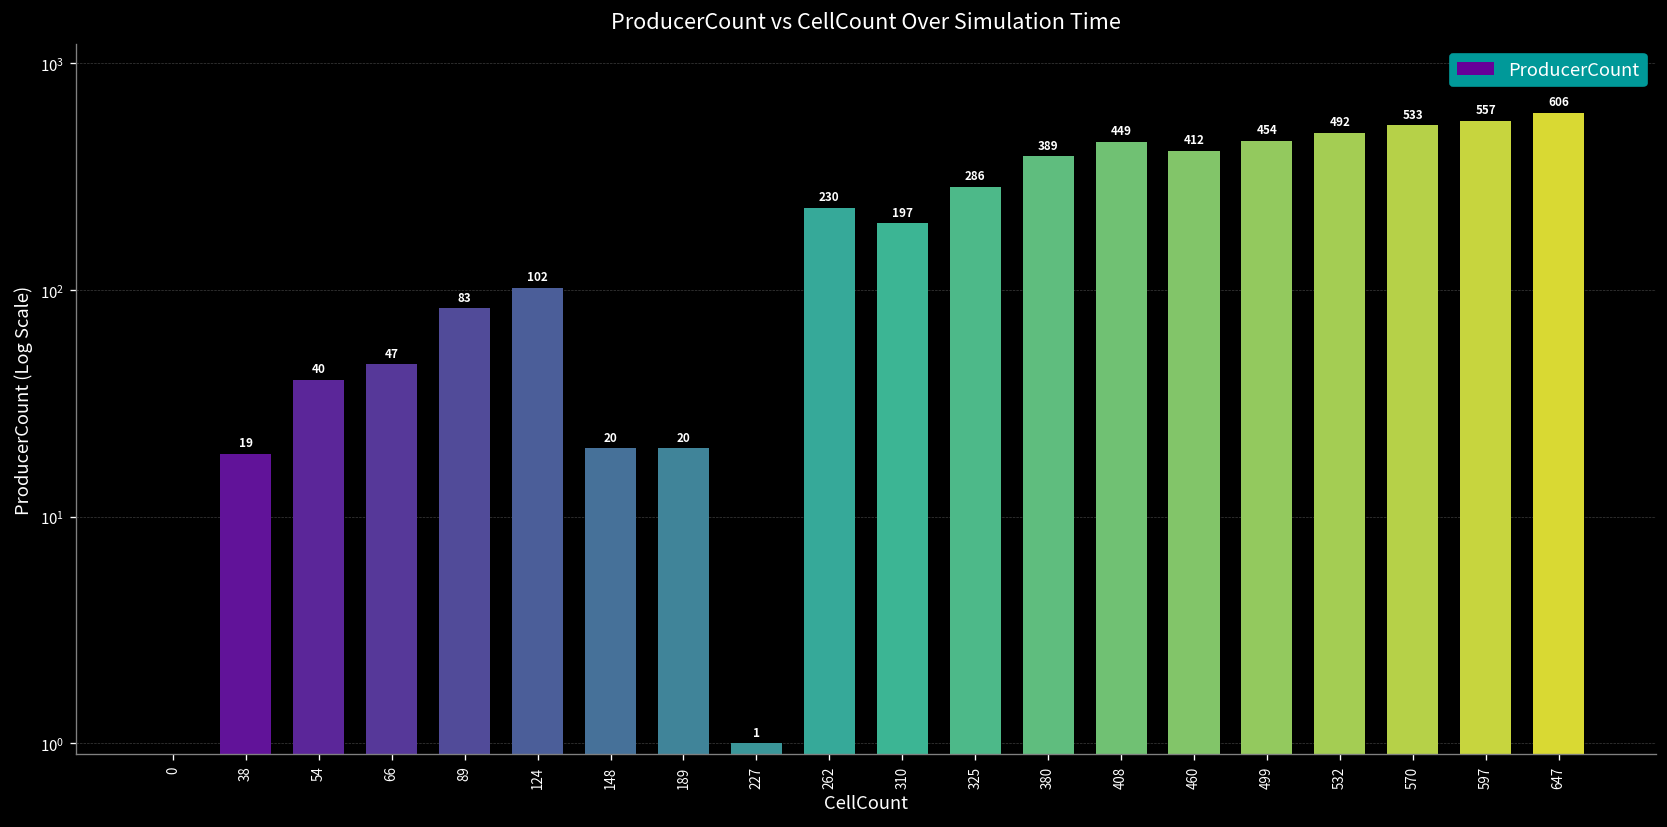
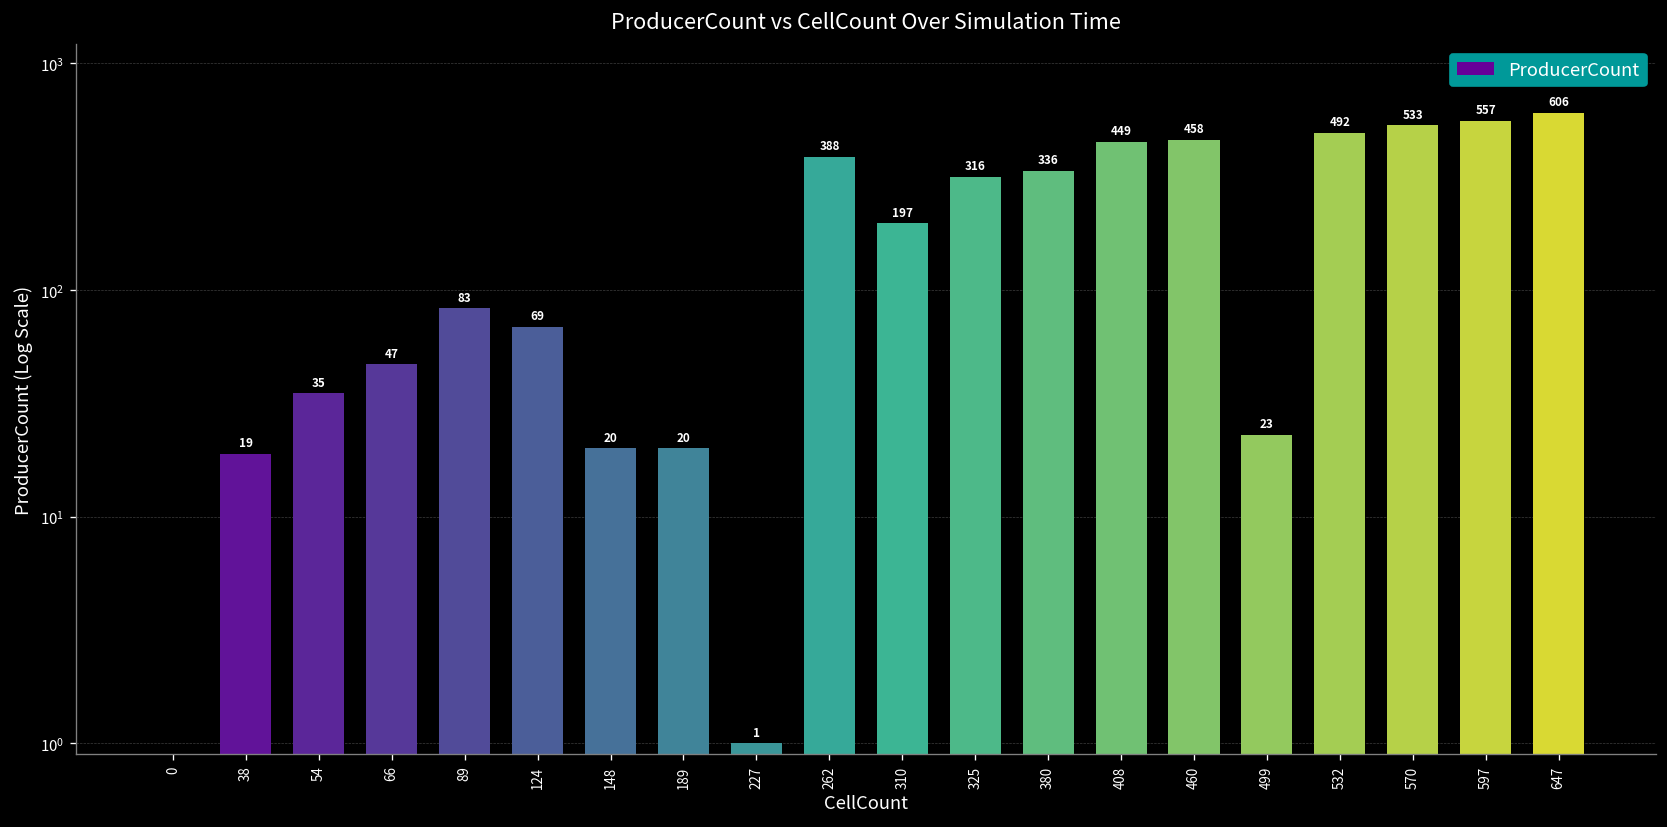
  {
    "38": 19,
-   "54": 40,
+   "54": 35,
    "66": 47,
    "89": 83,
-   "124": 102,
+   "124": 69,
    "148": 20,
    "189": 20,
    "227": 1,
-   "262": 230,
+   "262": 388,
    "310": 197,
-   "325": 286,
-   "380": 389,
+   "325": 316,
+   "380": 336,
    "408": 449,
-   "460": 412,
-   "499": 454,
+   "460": 458,
+   "499": 23,
    "532": 492,
    "570": 533,
    "597": 557,
    "647": 606
  }
